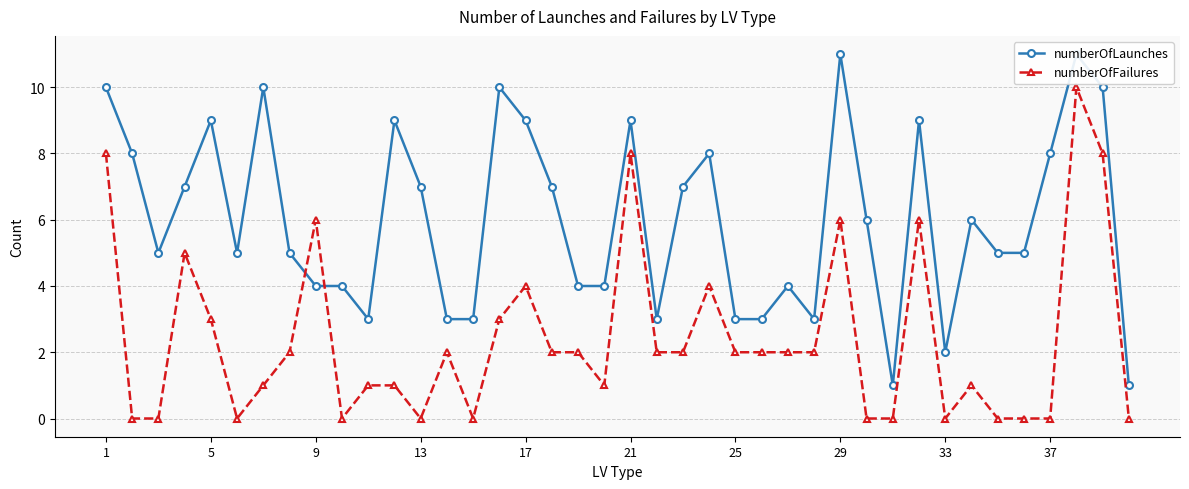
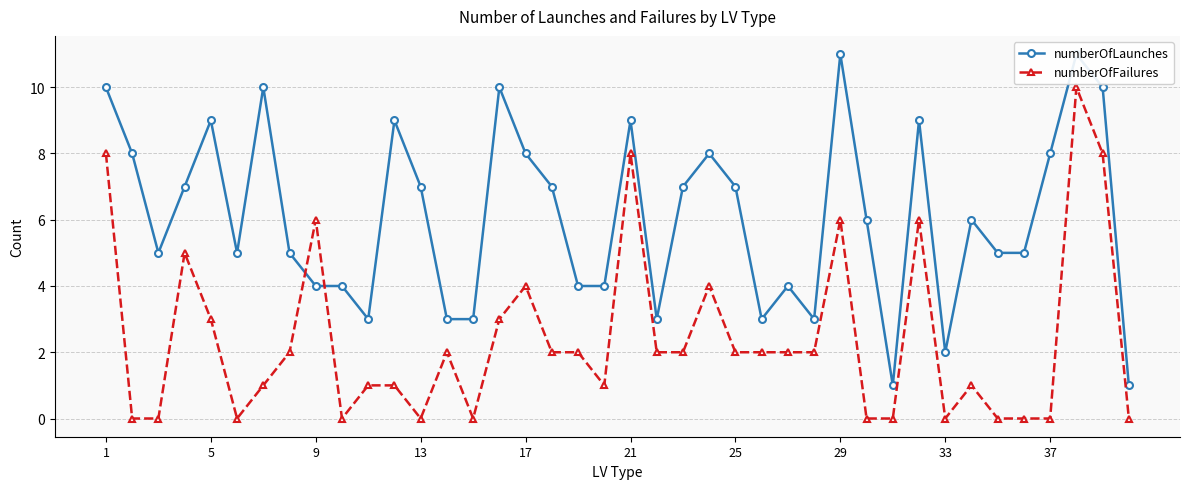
  {
    "numberOfLaunches": {
      "1": 10,
      "5": 9,
      "9": 4,
      "13": 7,
-     "17": 9,
+     "17": 8,
      "21": 9,
-     "25": 3,
+     "25": 7,
      "29": 11,
      "33": 2,
      "37": 8
    },
    "numberOfFailures": {
      "1": 8,
      "5": 3,
      "9": 6,
      "13": 0,
      "17": 4,
      "21": 8,
      "25": 2,
      "29": 6,
      "33": 0,
      "37": 0
    }
  }
